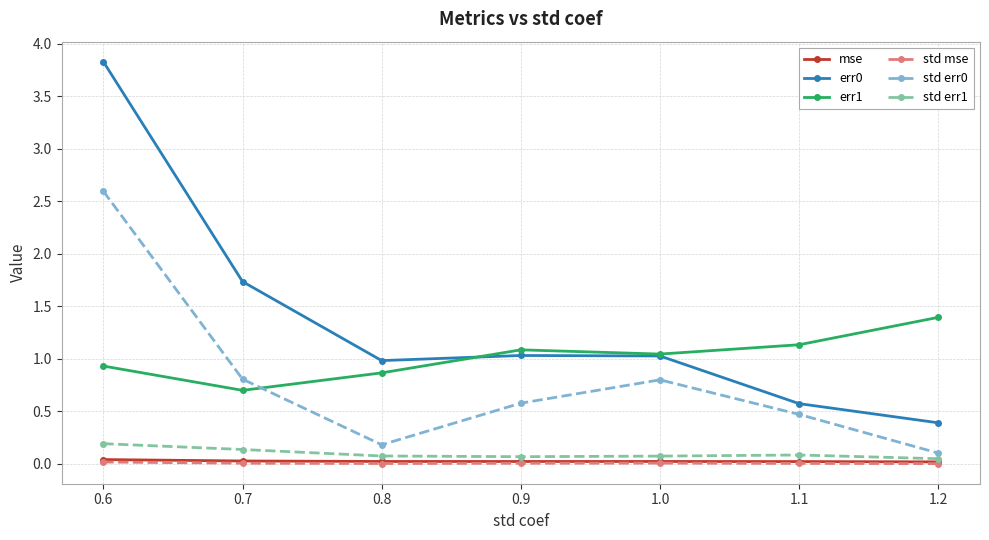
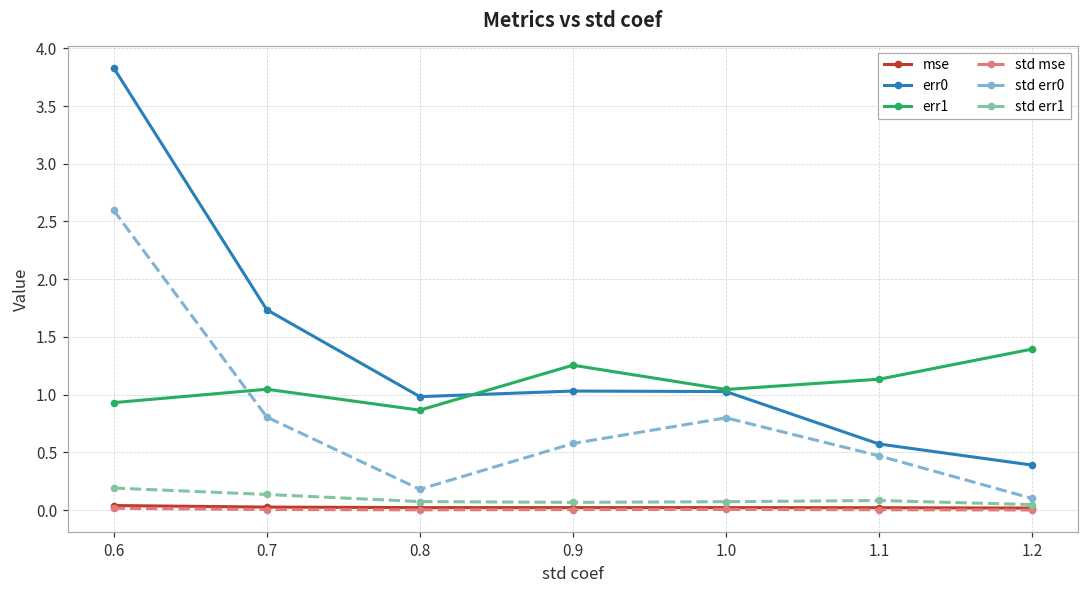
  {
    "err0": {
      "0.6": 3.83,
      "0.7": 1.74,
      "0.8": 0.98,
      "0.9": 1.03,
      "1.1": 0.57,
      "1.2": 0.39
    },
    "err1": {
      "0.6": 0.93,
-     "0.7": 0.70,
+     "0.7": 1.05,
      "0.8": 0.87,
-     "0.9": 1.09,
+     "0.9": 1.26,
      "1.1": 1.13,
      "1.2": 1.39
    }
  }
